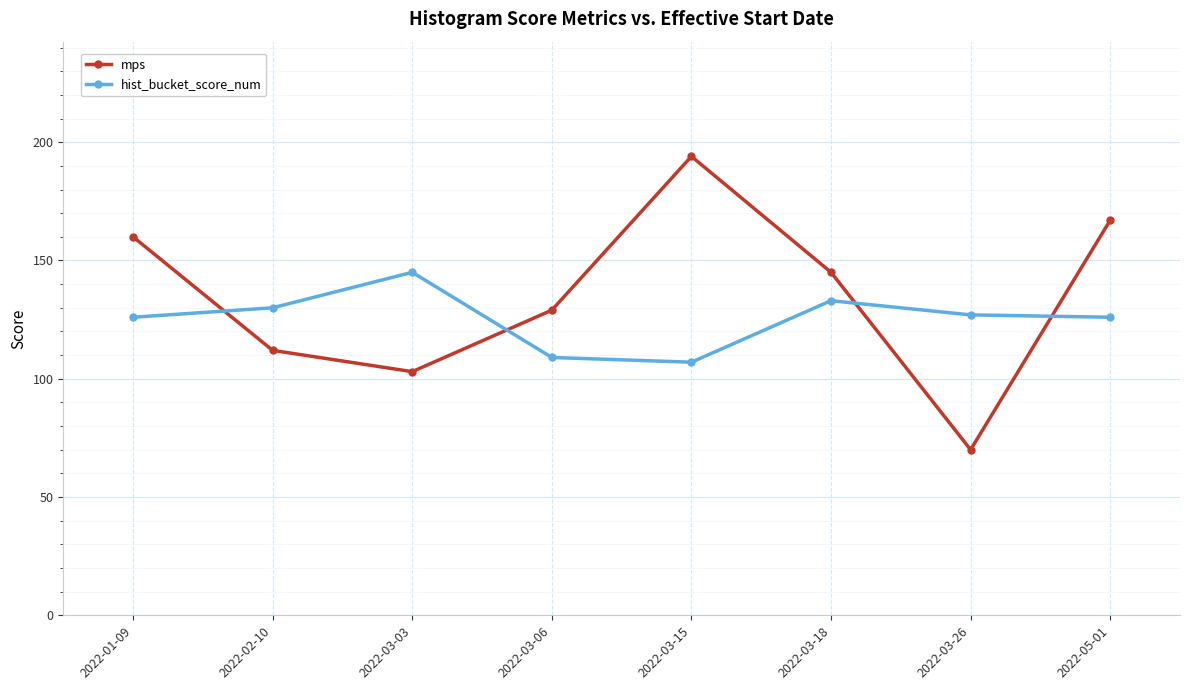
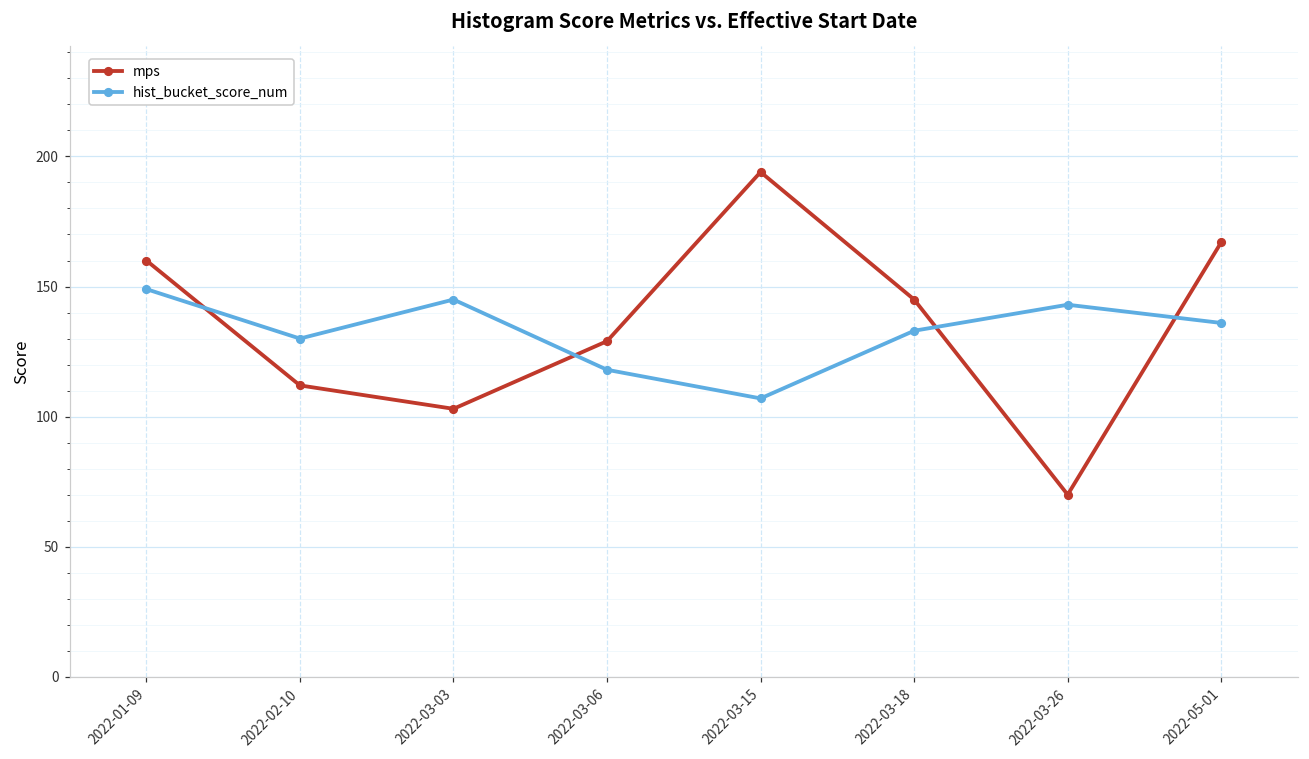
  {
    "mps": {
      "2022-01-09": 160,
      "2022-02-10": 112,
      "2022-03-03": 103,
      "2022-03-06": 129,
      "2022-03-15": 194,
      "2022-03-18": 145,
      "2022-03-26": 70,
      "2022-05-01": 167
    },
    "hist_bucket_score_num": {
-     "2022-01-09": 126,
+     "2022-01-09": 149,
      "2022-02-10": 130,
      "2022-03-03": 145,
-     "2022-03-06": 109,
+     "2022-03-06": 118,
      "2022-03-15": 107,
      "2022-03-18": 133,
-     "2022-03-26": 127,
-     "2022-05-01": 126
+     "2022-03-26": 143,
+     "2022-05-01": 136
    }
  }
